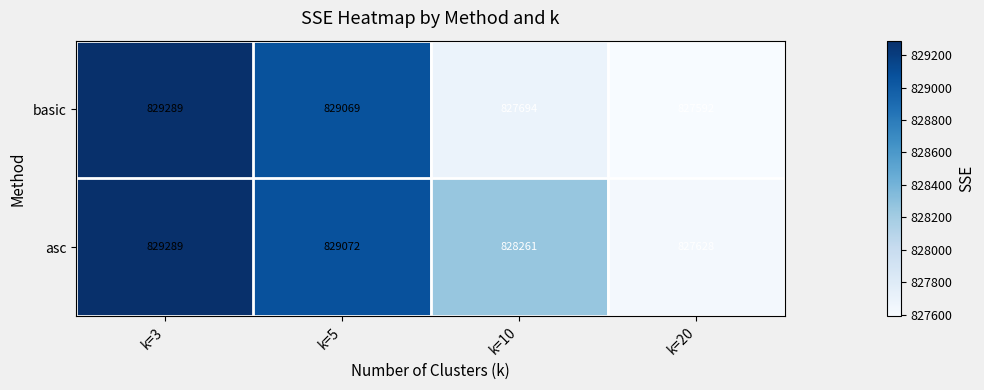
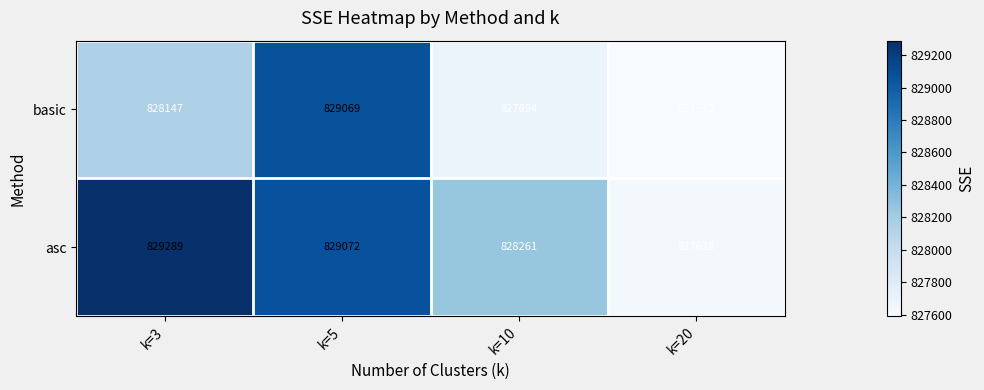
  {
    "basic": {
-     "k=3": 829289,
+     "k=3": 828147,
      "k=5": 829069
    },
    "asc": {
      "k=3": 829289,
      "k=5": 829072,
      "k=10": 828261
    }
  }
